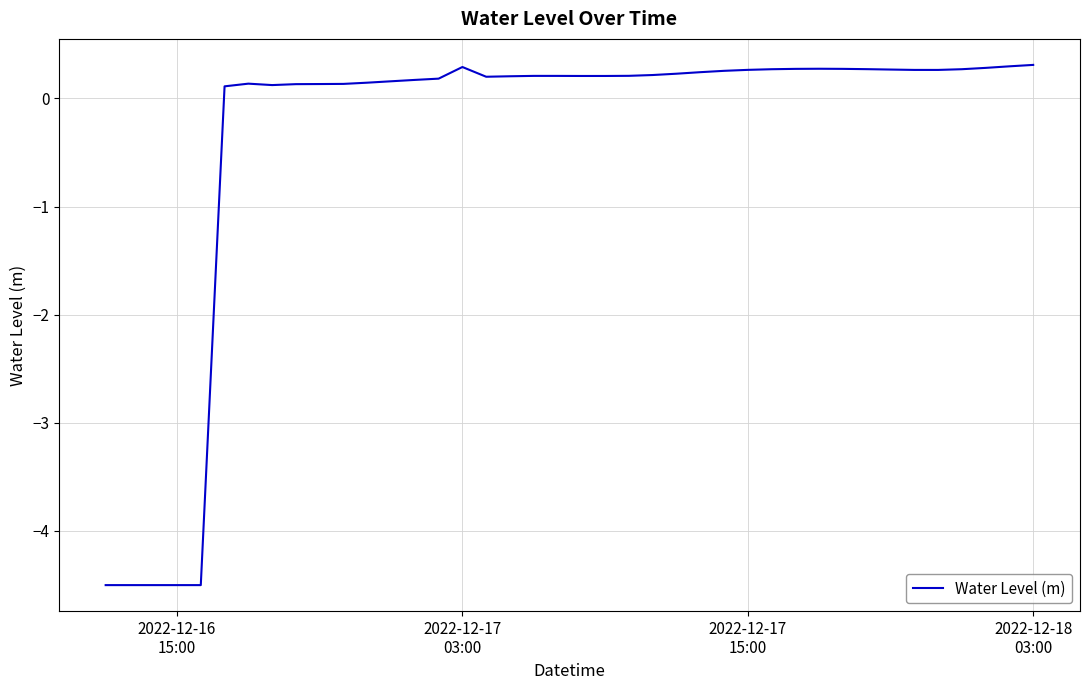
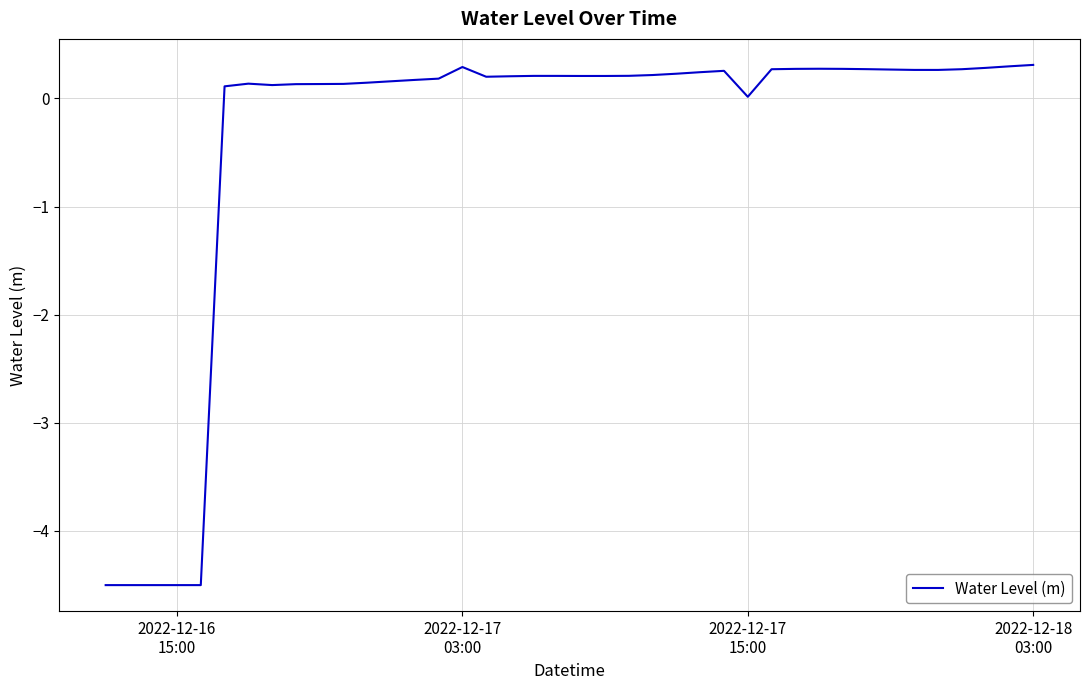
  {
    "2022-12-16 15:00": -4.50,
    "2022-12-17 03:00": 0.29,
-   "2022-12-17 15:00": 0.26,
+   "2022-12-17 15:00": 0.02,
    "2022-12-18 03:00": 0.31
  }
